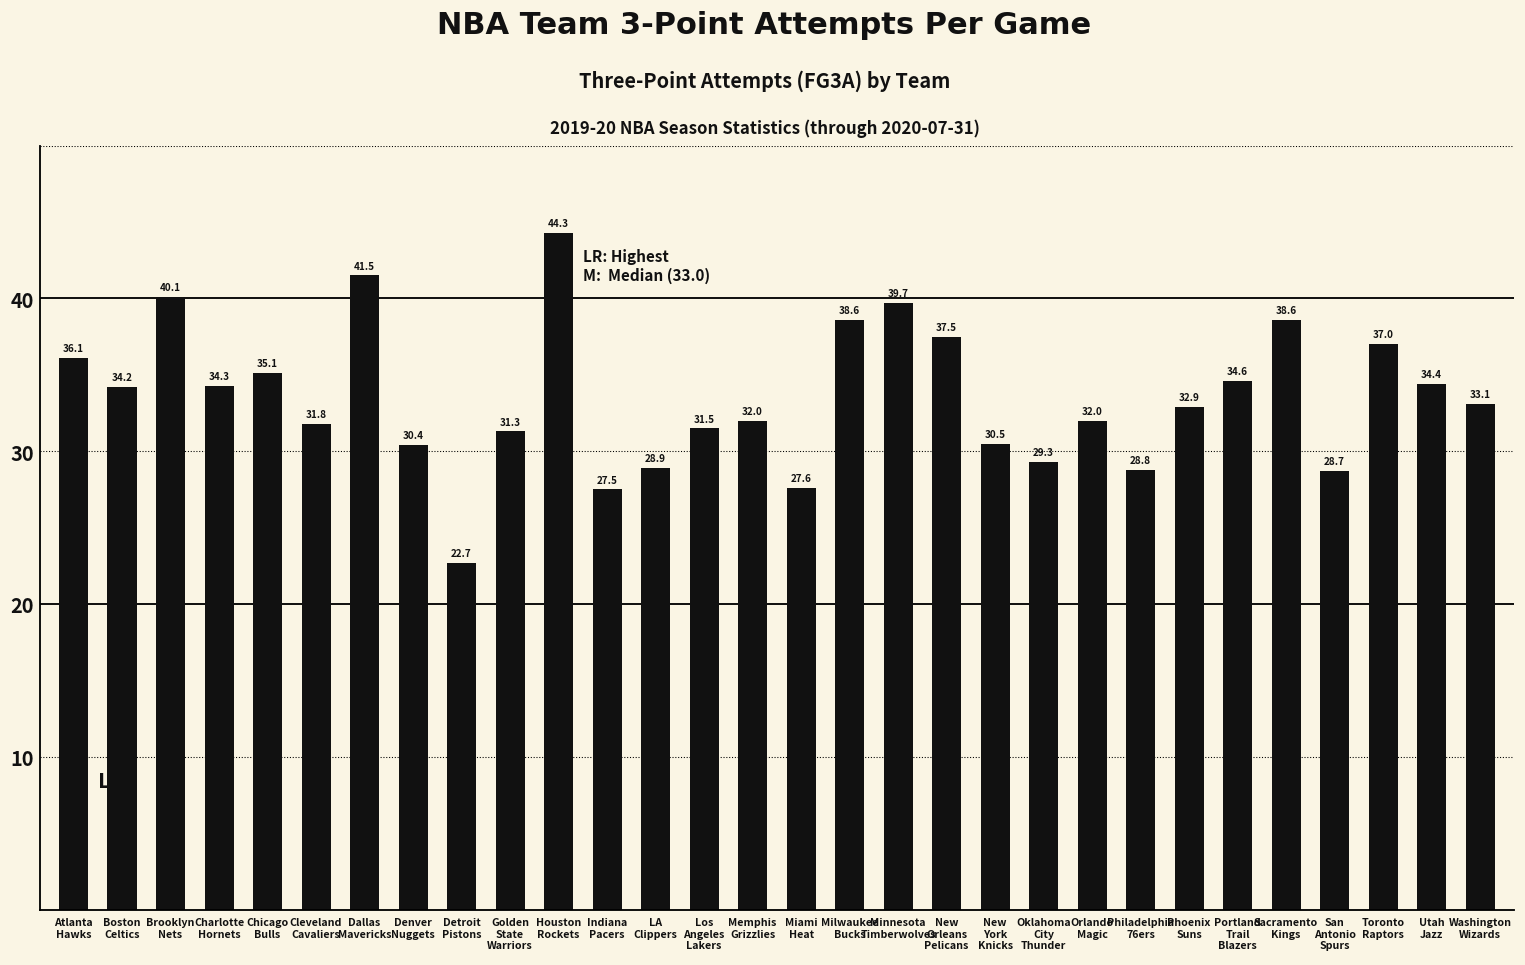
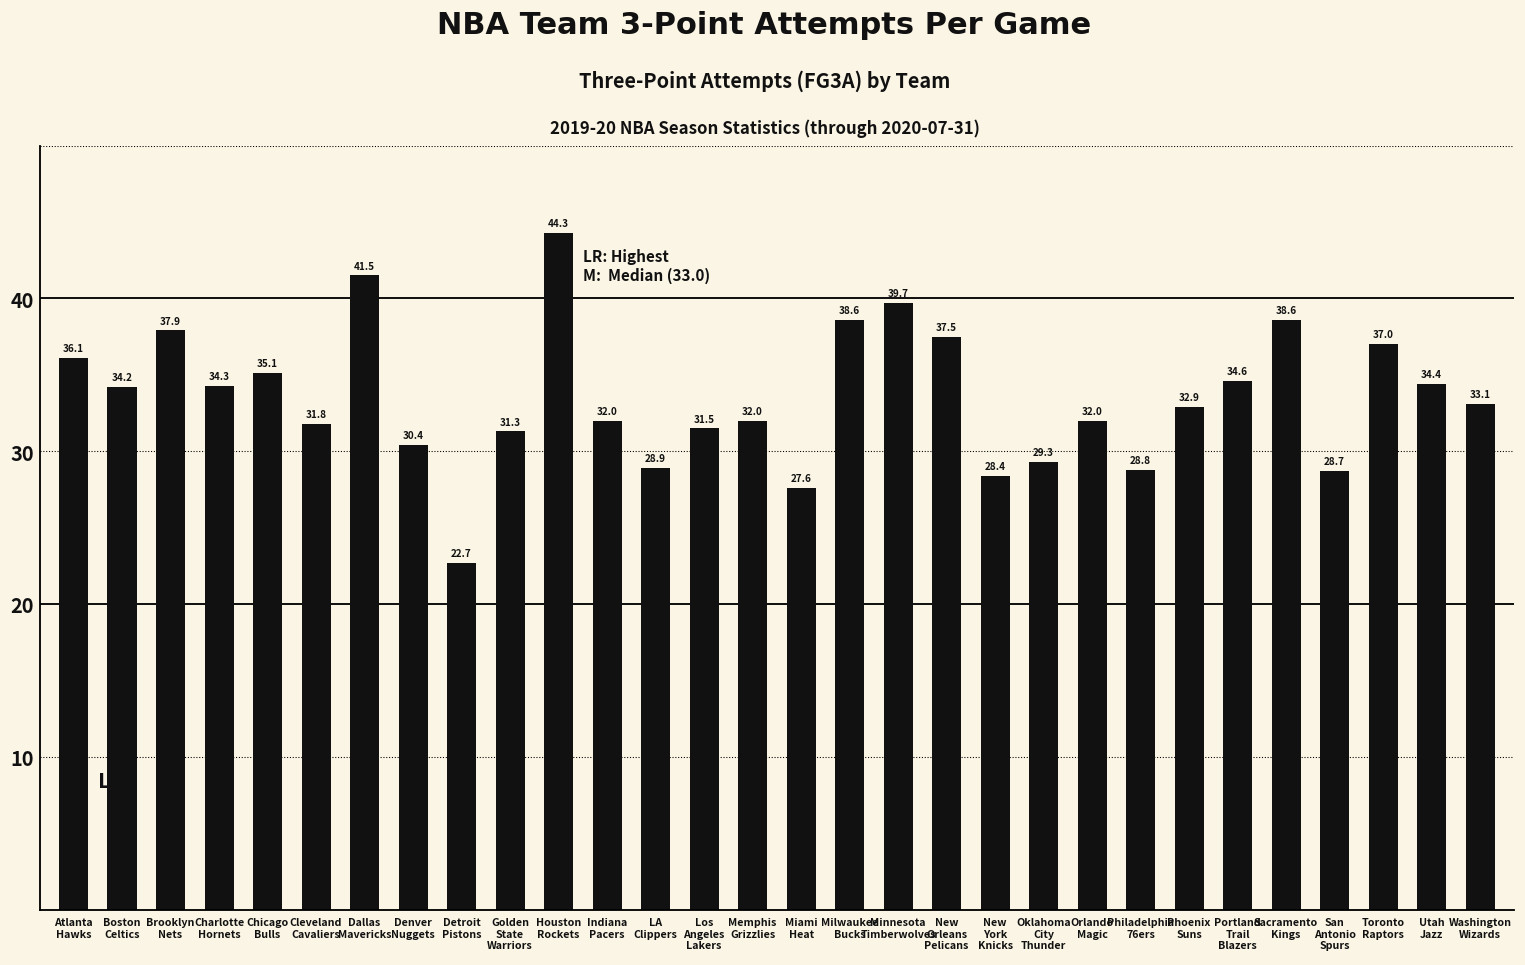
  {
    "Atlanta Hawks": 36.1,
    "Boston Celtics": 34.2,
-   "Brooklyn Nets": 40.1,
+   "Brooklyn Nets": 37.9,
    "Charlotte Hornets": 34.3,
    "Chicago Bulls": 35.1,
    "Cleveland Cavaliers": 31.8,
    "Dallas Mavericks": 41.5,
    "Denver Nuggets": 30.4,
    "Detroit Pistons": 22.7,
    "Golden State Warriors": 31.3,
    "Houston Rockets": 44.3,
-   "Indiana Pacers": 27.5,
+   "Indiana Pacers": 32.0,
    "LA Clippers": 28.9,
    "Los Angeles Lakers": 31.5,
    "Memphis Grizzlies": 32.0,
    "Miami Heat": 27.6,
-   "New York Knicks": 30.5,
+   "New York Knicks": 28.4,
    "Oklahoma City Thunder": 29.3,
    "Philadelphia 76ers": 28.8,
    "Phoenix Suns": 32.9,
    "Portland Trail Blazers": 34.6,
    "Sacramento Kings": 38.6,
    "San Antonio Spurs": 28.7,
    "Toronto Raptors": 37.0,
    "Utah Jazz": 34.4,
    "Washington Wizards": 33.1
  }
